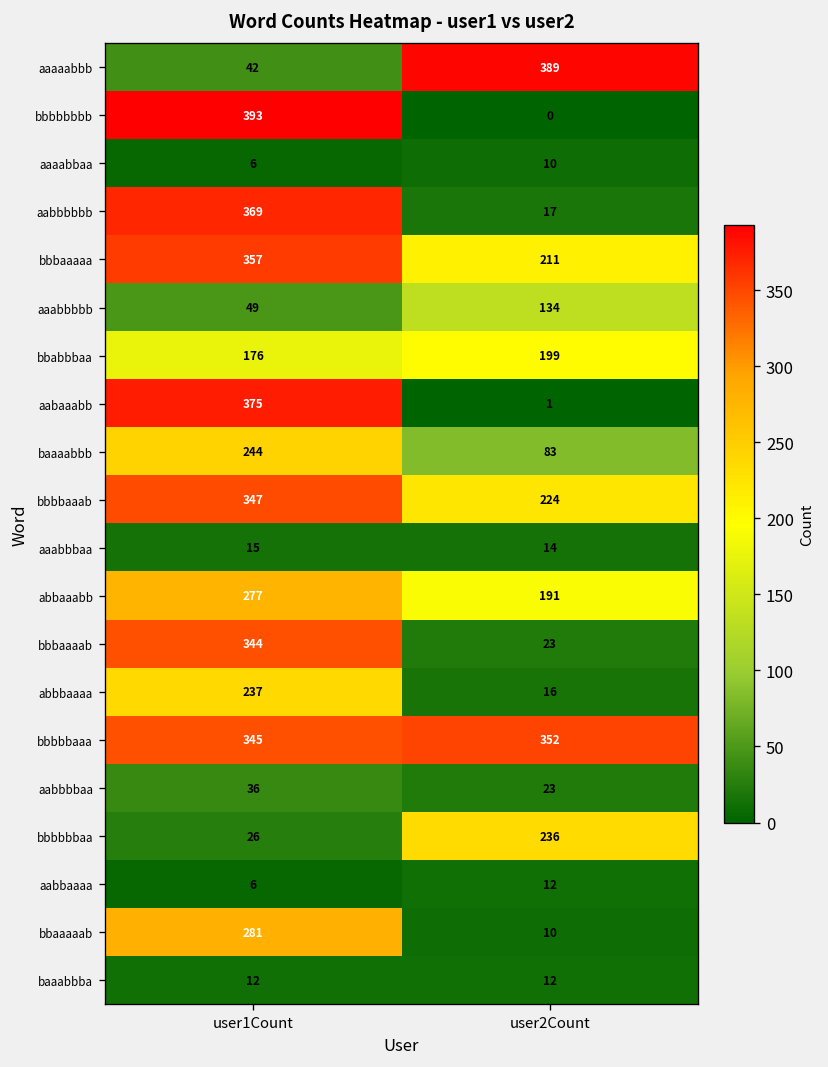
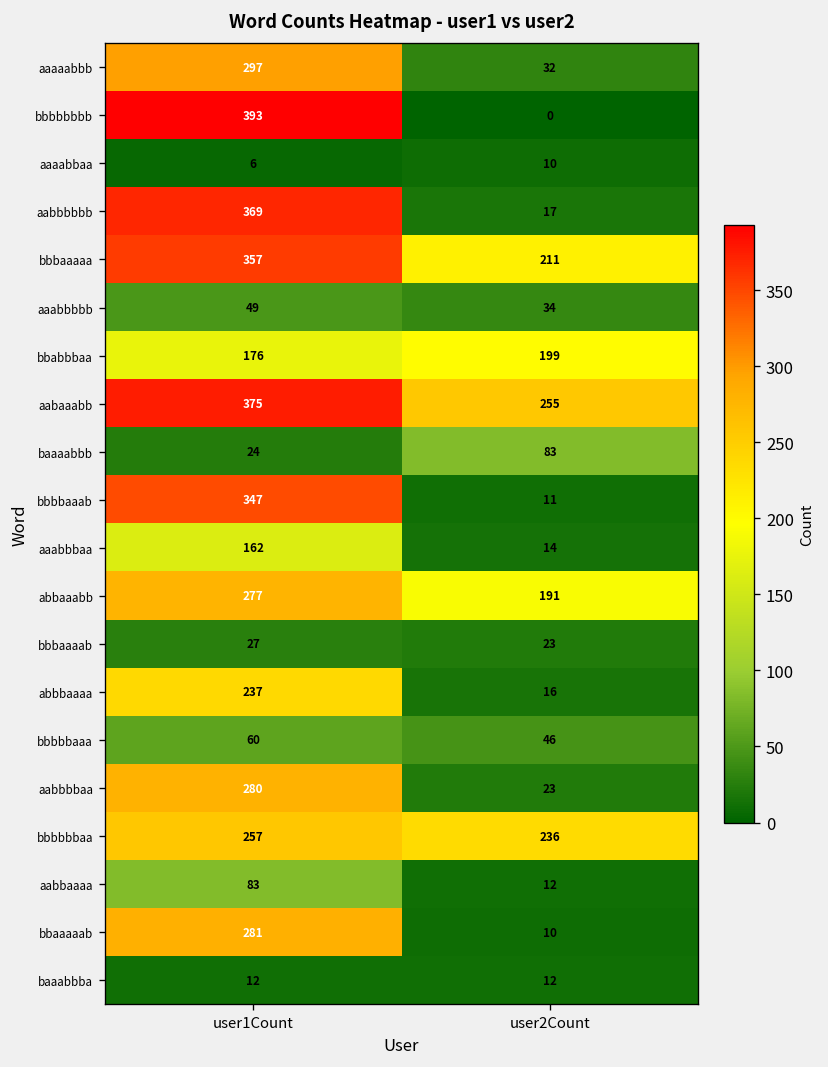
  {
    "aaaaabbb": {
-     "user1Count": 42,
-     "user2Count": 389
+     "user1Count": 297,
+     "user2Count": 32
    },
    "bbbbbbbb": {
      "user1Count": 393,
      "user2Count": 0
    },
    "aaaabbaa": {
      "user1Count": 6,
      "user2Count": 10
    },
    "aabbbbbb": {
      "user1Count": 369,
      "user2Count": 17
    },
    "bbbaaaaa": {
      "user1Count": 357,
      "user2Count": 211
    },
    "aaabbbbb": {
      "user1Count": 49,
-     "user2Count": 134
+     "user2Count": 34
    },
    "bbabbbaa": {
      "user1Count": 176,
      "user2Count": 199
    },
    "aabaaabb": {
      "user1Count": 375,
-     "user2Count": 1
+     "user2Count": 255
    },
    "baaaabbb": {
-     "user1Count": 244,
+     "user1Count": 24,
      "user2Count": 83
    },
    "bbbbaaab": {
      "user1Count": 347,
-     "user2Count": 224
+     "user2Count": 11
    },
    "aaabbbaa": {
-     "user1Count": 15,
+     "user1Count": 162,
      "user2Count": 14
    },
    "abbaaabb": {
      "user1Count": 277,
      "user2Count": 191
    },
    "bbbaaaab": {
-     "user1Count": 344,
+     "user1Count": 27,
      "user2Count": 23
    },
    "abbbaaaa": {
      "user1Count": 237,
      "user2Count": 16
    },
    "bbbbbaaa": {
-     "user1Count": 345,
-     "user2Count": 352
+     "user1Count": 60,
+     "user2Count": 46
    },
    "aabbbbaa": {
-     "user1Count": 36,
+     "user1Count": 280,
      "user2Count": 23
    },
    "bbbbbbaa": {
-     "user1Count": 26,
+     "user1Count": 257,
      "user2Count": 236
    },
    "aabbaaaa": {
-     "user1Count": 6,
+     "user1Count": 83,
      "user2Count": 12
    },
    "bbaaaaab": {
      "user1Count": 281,
      "user2Count": 10
    },
    "baaabbba": {
      "user1Count": 12,
      "user2Count": 12
    }
  }
